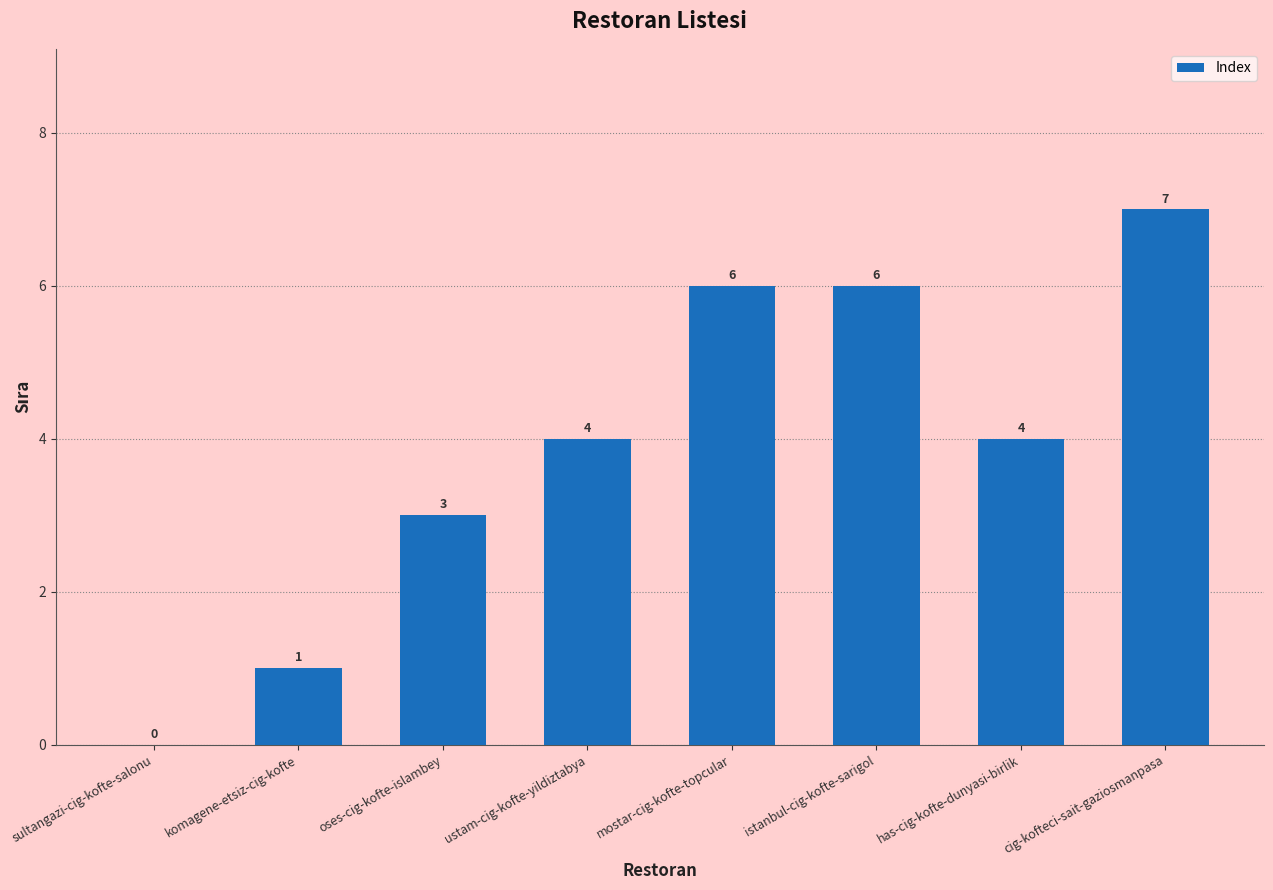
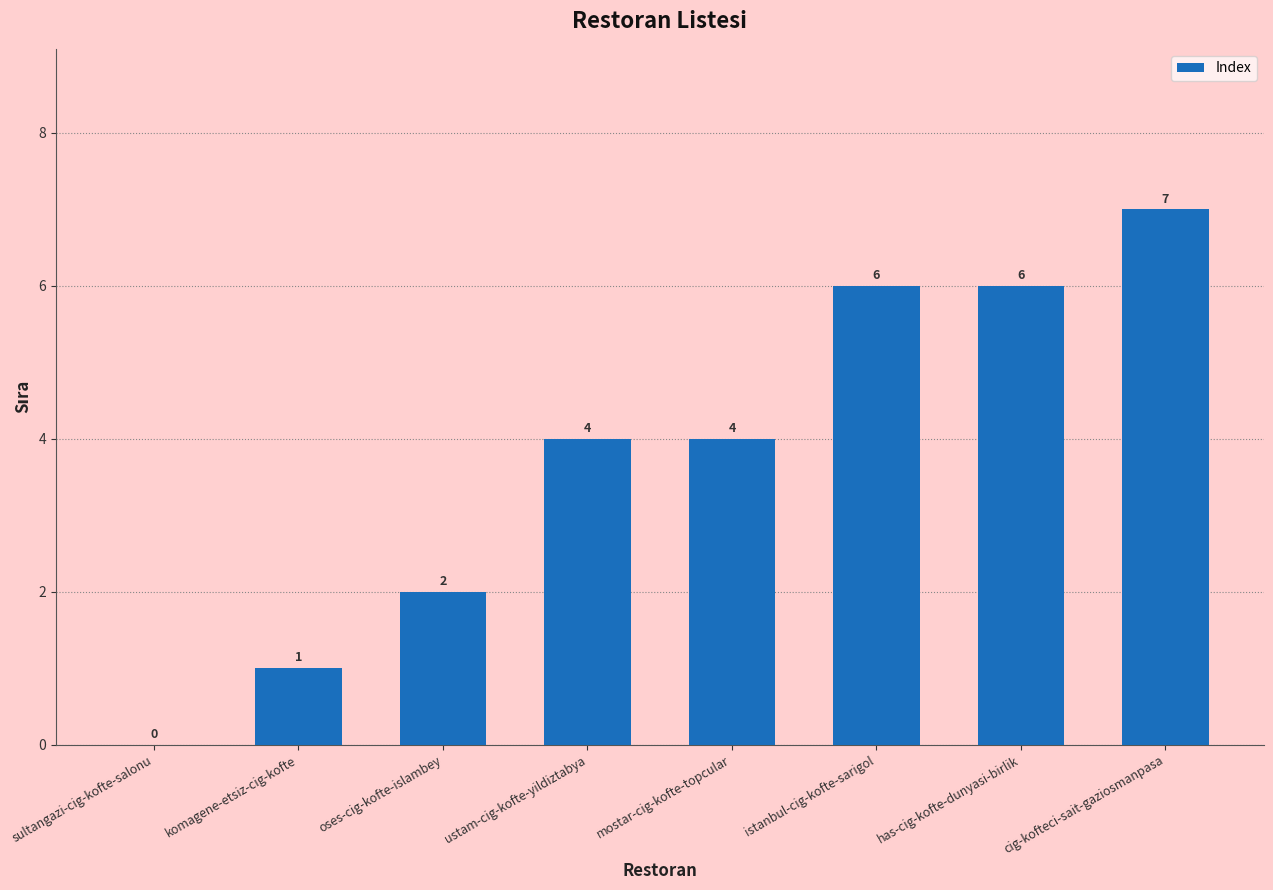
  {
    "sultangazi-cig-kofte-salonu": 0,
    "komagene-etsiz-cig-kofte": 1,
-   "oses-cig-kofte-islambey": 3,
+   "oses-cig-kofte-islambey": 2,
    "ustam-cig-kofte-yildiztabya": 4,
-   "mostar-cig-kofte-topcular": 6,
+   "mostar-cig-kofte-topcular": 4,
    "istanbul-cig-kofte-sarigol": 6,
-   "has-cig-kofte-dunyasi-birlik": 4,
+   "has-cig-kofte-dunyasi-birlik": 6,
    "cig-kofteci-sait-gaziosmanpasa": 7
  }
